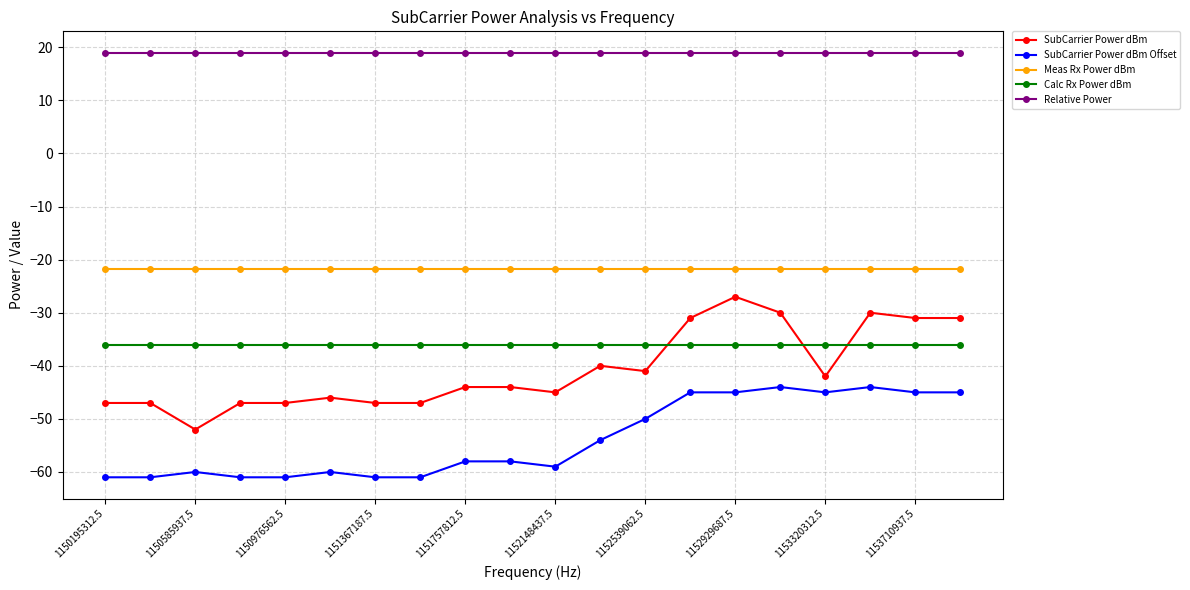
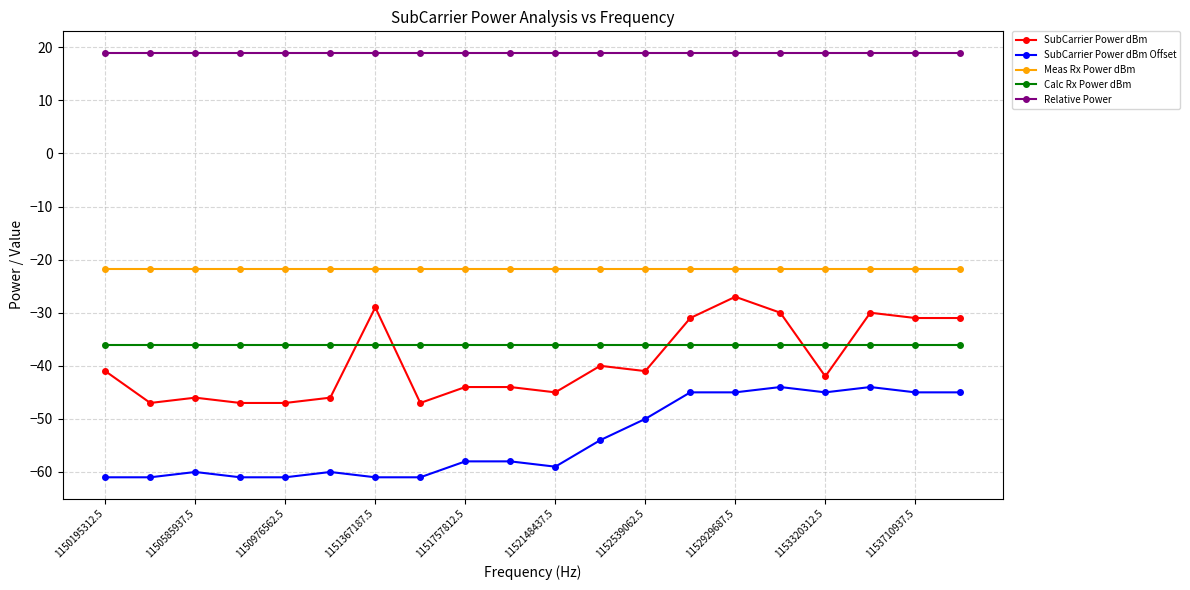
  {
    "SubCarrier Power dBm": {
-     "1150195312.5": -47,
-     "1150585937.5": -52,
+     "1150195312.5": -41,
+     "1150585937.5": -46,
      "1150976562.5": -47,
-     "1151367187.5": -47,
+     "1151367187.5": -29,
      "1151757812.5": -44,
      "1152148437.5": -45,
      "1152539062.5": -41,
      "1152929687.5": -27,
      "1153320312.5": -42,
      "1153710937.5": -31
    },
    "SubCarrier Power dBm Offset": {
      "1150195312.5": -61,
      "1150585937.5": -60,
      "1150976562.5": -61,
      "1151367187.5": -61,
      "1151757812.5": -58,
      "1152148437.5": -59,
      "1152539062.5": -50,
      "1152929687.5": -45,
      "1153320312.5": -45,
      "1153710937.5": -45
    },
    "Meas Rx Power dBm": {
      "1150195312.5": -22,
      "1150585937.5": -22,
      "1150976562.5": -22,
      "1151367187.5": -22,
      "1151757812.5": -22,
      "1152148437.5": -22,
      "1152539062.5": -22,
      "1152929687.5": -22,
      "1153320312.5": -22,
      "1153710937.5": -22
    },
    "Calc Rx Power dBm": {
      "1150195312.5": -36,
      "1150585937.5": -36,
      "1150976562.5": -36,
      "1151367187.5": -36,
      "1151757812.5": -36,
      "1152148437.5": -36,
      "1152539062.5": -36,
      "1152929687.5": -36,
      "1153320312.5": -36,
      "1153710937.5": -36
    },
    "Relative Power": {
      "1150195312.5": 19,
      "1150585937.5": 19,
      "1150976562.5": 19,
      "1151367187.5": 19,
      "1151757812.5": 19,
      "1152148437.5": 19,
      "1152539062.5": 19,
      "1152929687.5": 19,
      "1153320312.5": 19,
      "1153710937.5": 19
    }
  }
